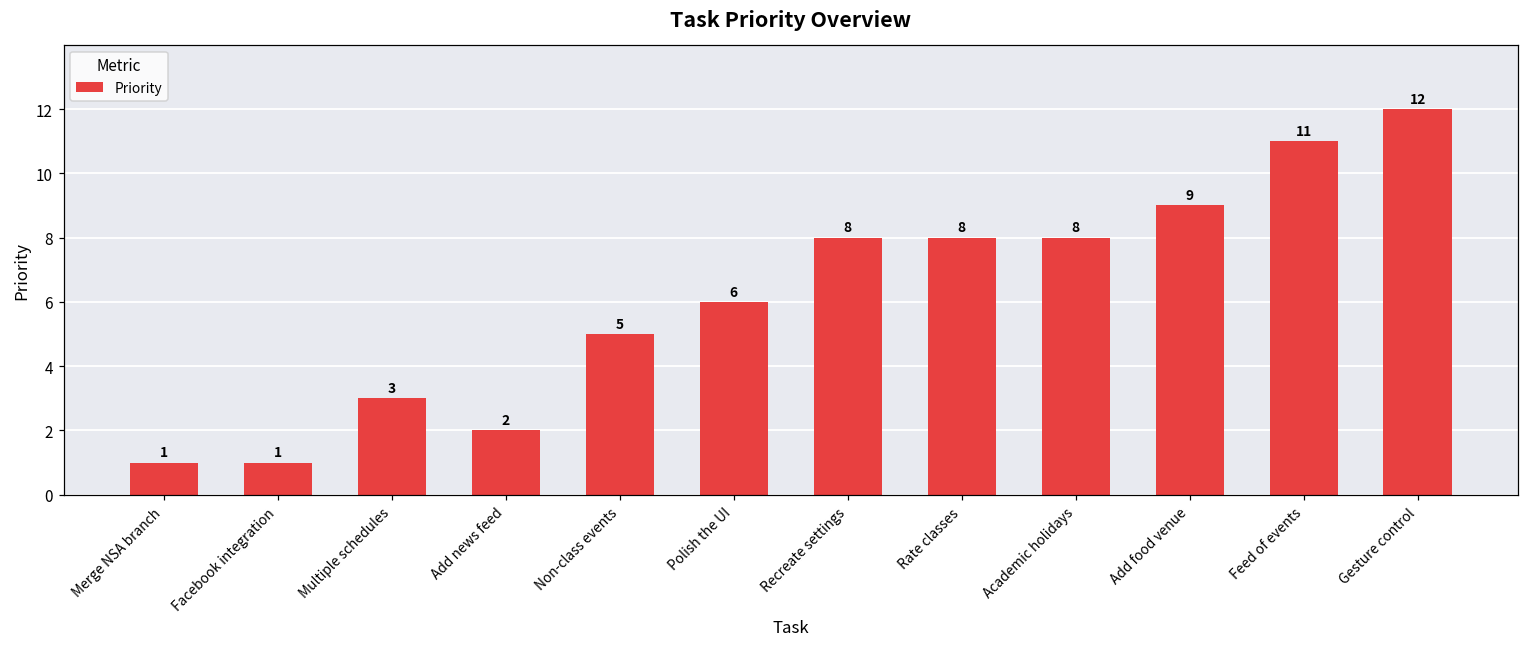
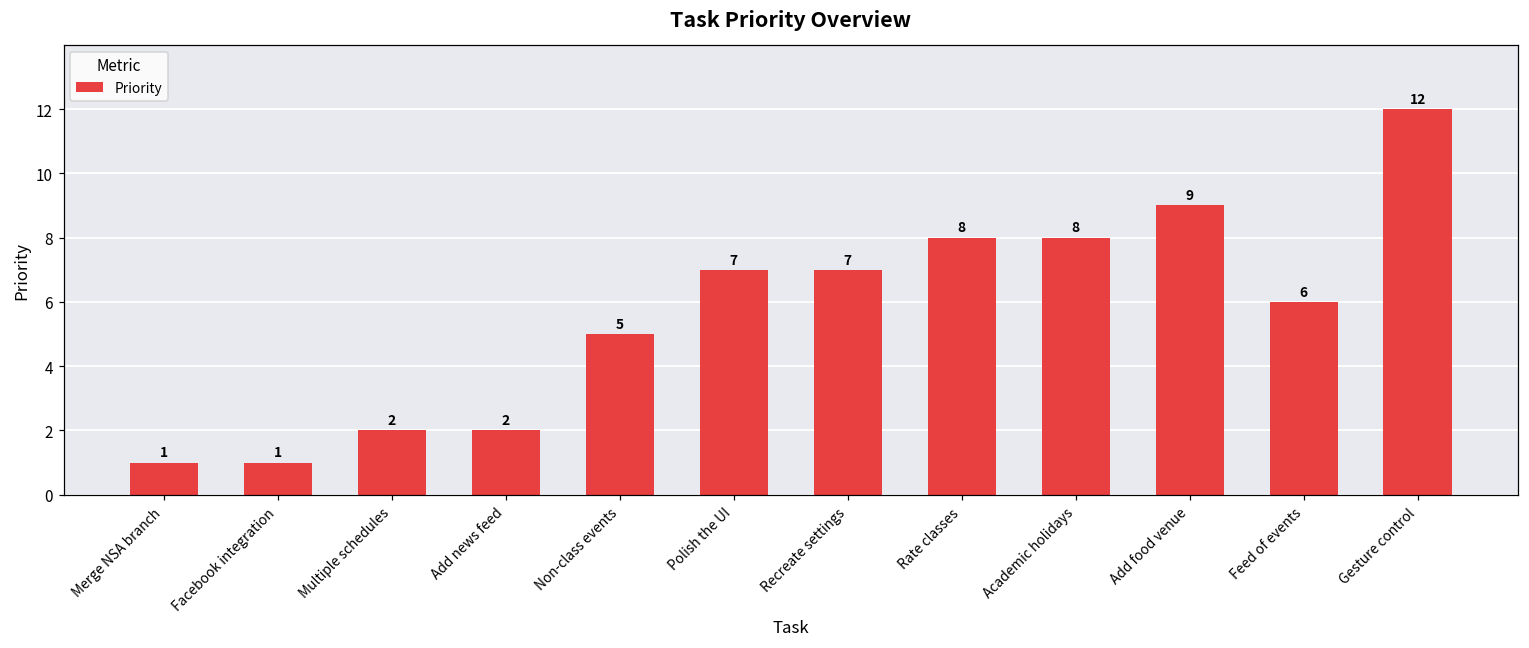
  {
    "Merge NSA branch": 1,
    "Facebook integration": 1,
-   "Multiple schedules": 3,
+   "Multiple schedules": 2,
    "Add news feed": 2,
    "Non-class events": 5,
-   "Polish the UI": 6,
-   "Recreate settings": 8,
+   "Polish the UI": 7,
+   "Recreate settings": 7,
    "Rate classes": 8,
    "Academic holidays": 8,
    "Add food venue": 9,
-   "Feed of events": 11,
+   "Feed of events": 6,
    "Gesture control": 12
  }
